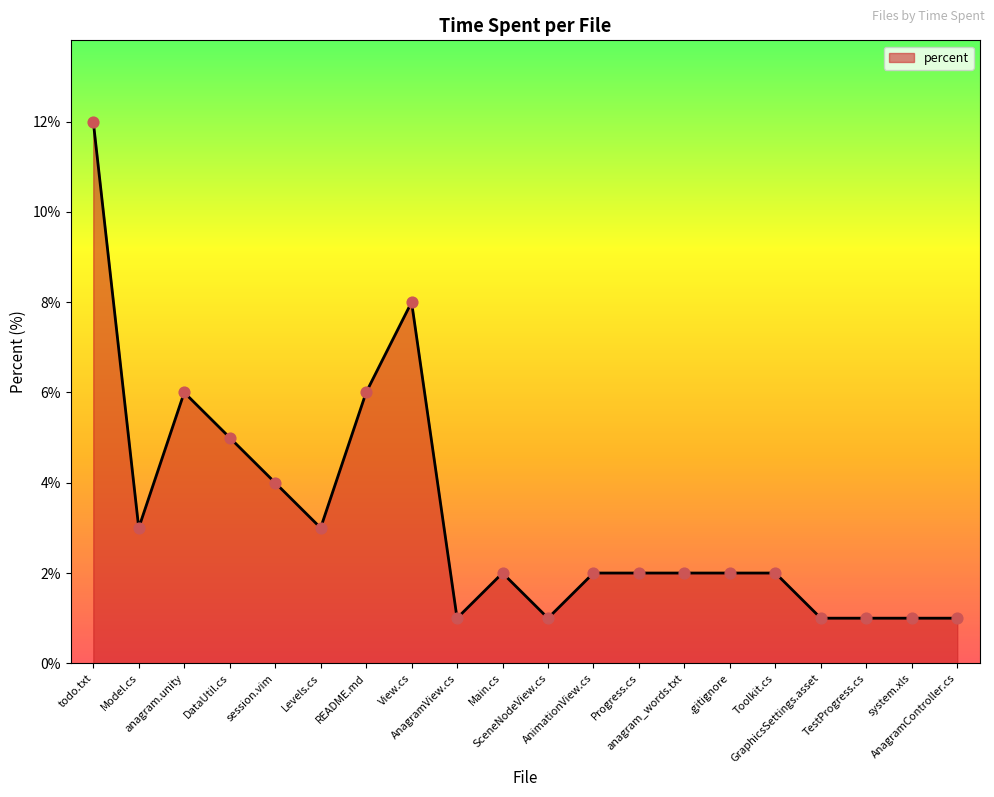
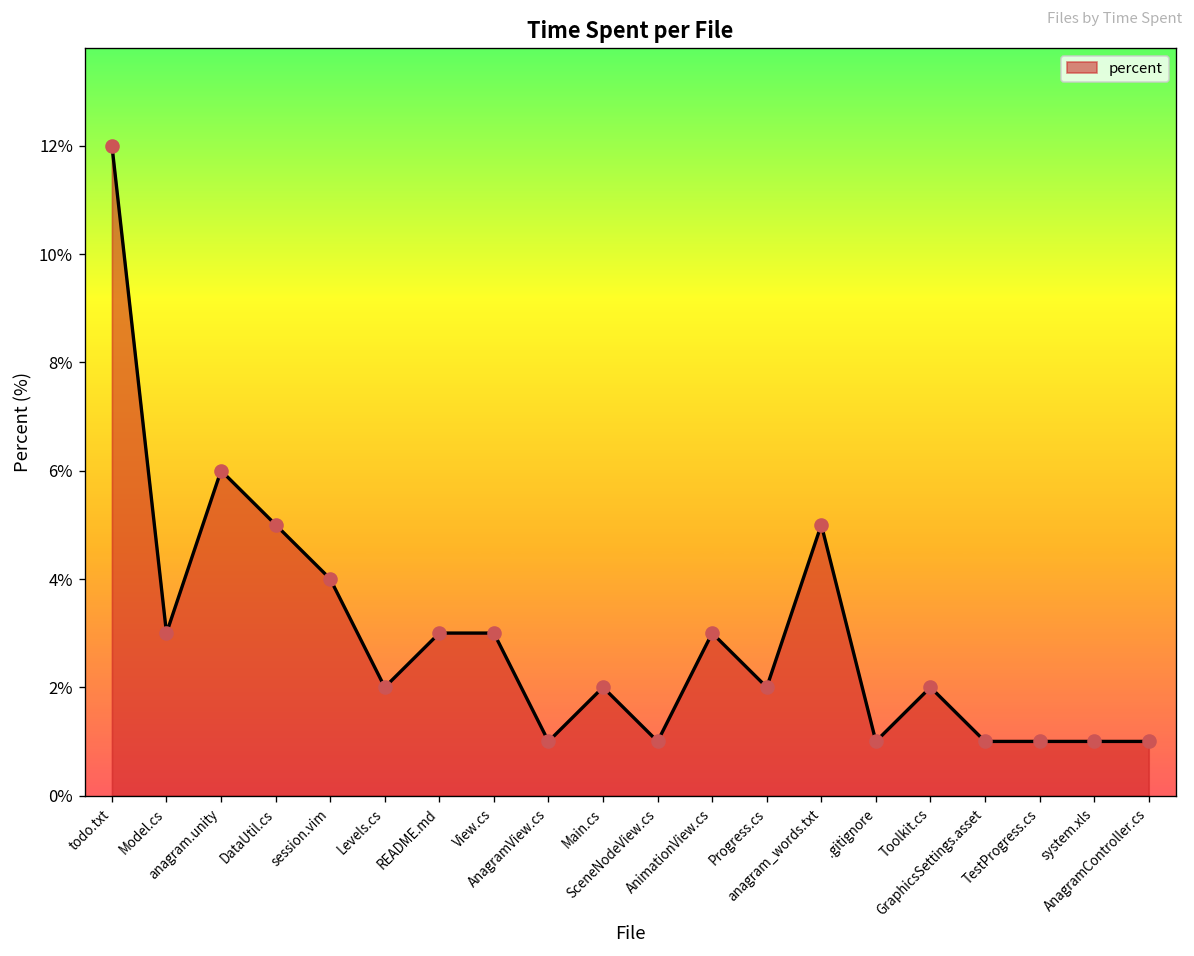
  {
    "todo.txt": "12%",
    "Model.cs": "3%",
    "anagram.unity": "6%",
    "DataUtil.cs": "5%",
    "session.vim": "4%",
-   "Levels.cs": "3%",
-   "README.md": "6%",
-   "View.cs": "8%",
+   "Levels.cs": "2%",
+   "README.md": "3%",
+   "View.cs": "3%",
    "AnagramView.cs": "1%",
    "Main.cs": "2%",
    "SceneNodeView.cs": "1%",
-   "AnimationView.cs": "2%",
+   "AnimationView.cs": "3%",
    "Progress.cs": "2%",
-   "anagram_words.txt": "2%",
-   ".gitignore": "2%",
+   "anagram_words.txt": "5%",
+   ".gitignore": "1%",
    "Toolkit.cs": "2%",
    "GraphicsSettings.asset": "1%",
    "TestProgress.cs": "1%",
    "system.xls": "1%",
    "AnagramController.cs": "1%"
  }
